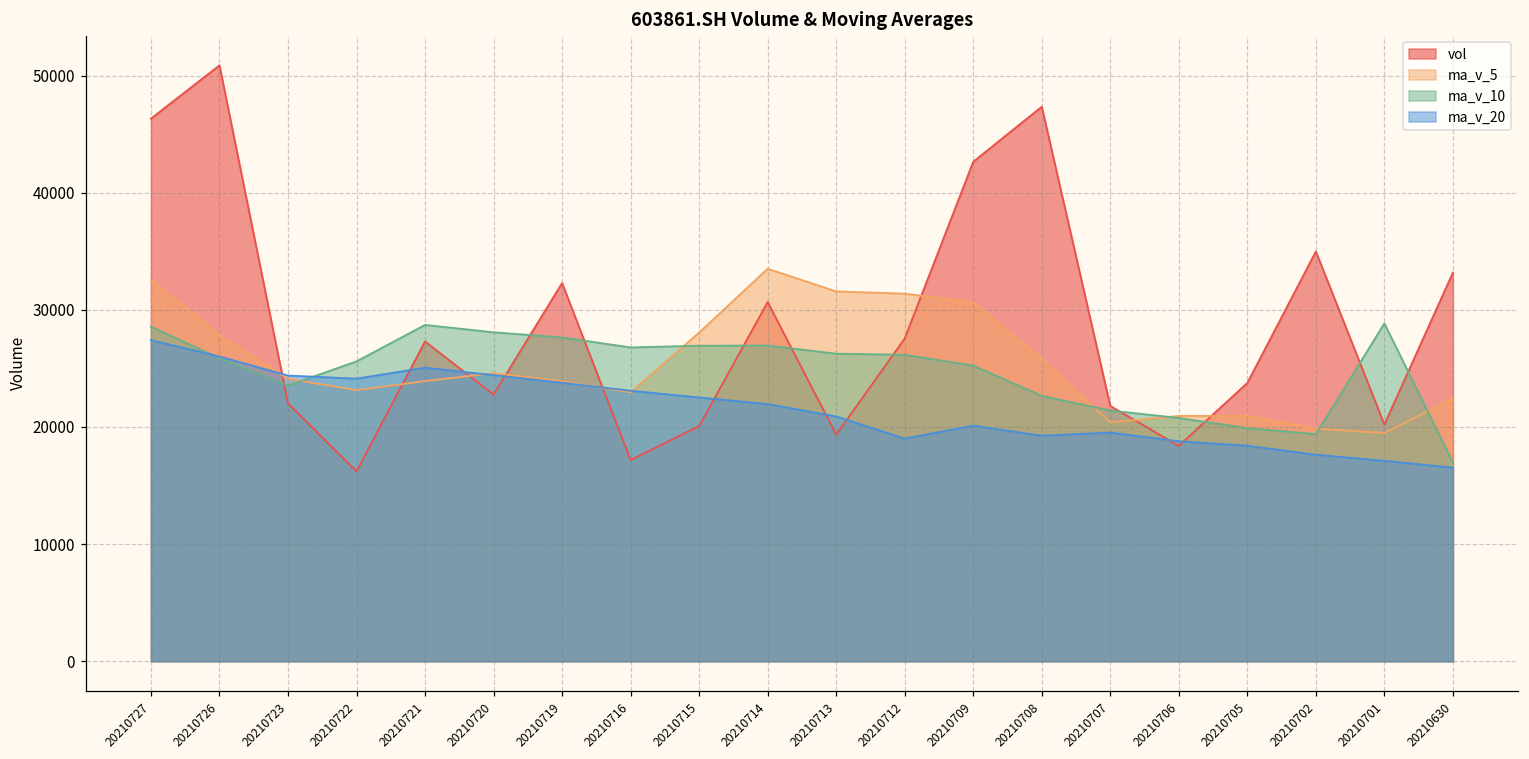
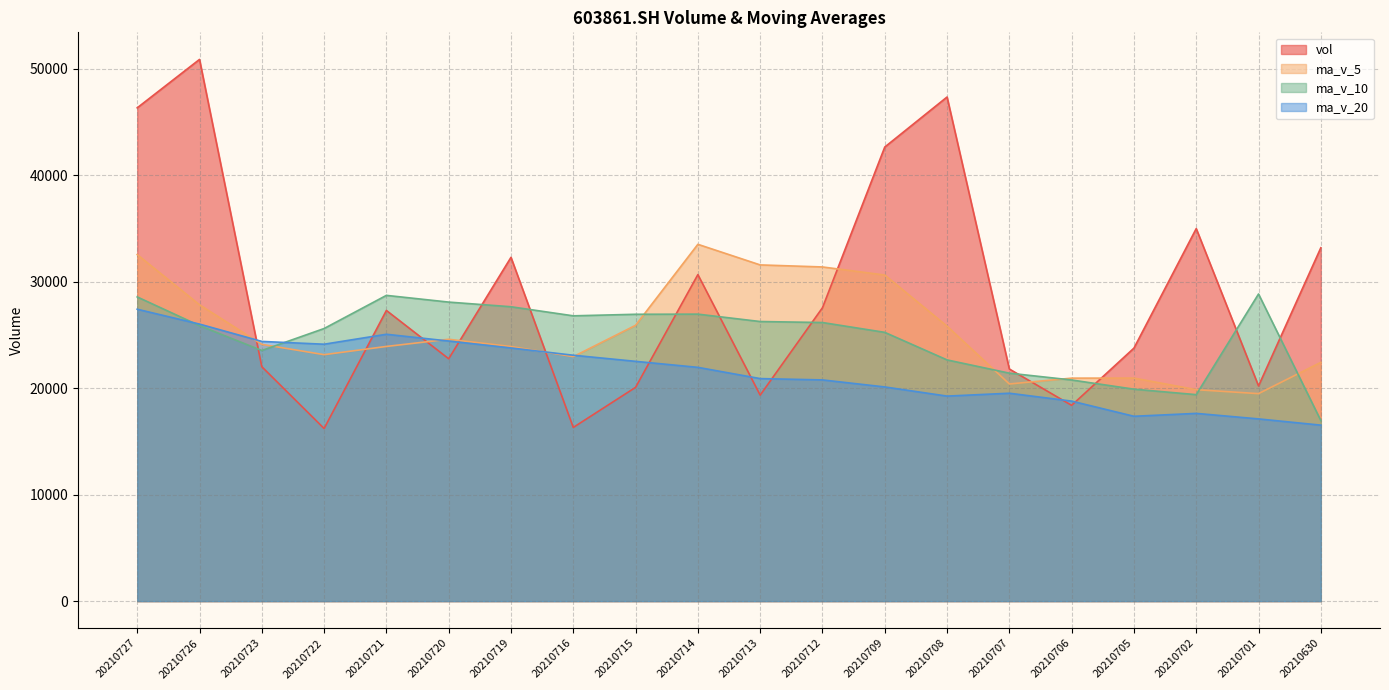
  {
    "vol": {
      "20210727": 46300,
      "20210726": 50900,
      "20210723": 22000,
      "20210722": 16200,
      "20210721": 27300,
      "20210720": 22800,
      "20210719": 32300,
-     "20210716": 17200,
+     "20210716": 16300,
      "20210715": 20100,
      "20210714": 30700,
      "20210713": 19300,
      "20210712": 27600,
      "20210709": 42600,
      "20210708": 47300,
      "20210707": 21800,
      "20210706": 18400,
      "20210705": 23800,
      "20210702": 35000,
      "20210701": 20200,
      "20210630": 33200
    },
    "ma_v_5": {
      "20210727": 32500,
      "20210726": 27800,
      "20210723": 24100,
      "20210722": 23100,
      "20210721": 23900,
-     "20210715": 28100,
+     "20210715": 25900,
      "20210714": 33500,
      "20210713": 31600,
      "20210712": 31400,
      "20210709": 30600,
      "20210708": 25800,
      "20210707": 20400,
      "20210705": 20900,
      "20210702": 19900,
      "20210701": 19500,
      "20210630": 22400
    },
    "ma_v_10": {
      "20210727": 28600,
      "20210723": 23500,
      "20210722": 25600,
      "20210721": 28700,
      "20210720": 28100,
      "20210719": 27600,
      "20210716": 26800,
      "20210715": 26900,
      "20210714": 27000,
      "20210713": 26300,
      "20210712": 26200,
      "20210709": 25200,
      "20210708": 22700,
      "20210707": 21400,
      "20210705": 19900,
      "20210702": 19400,
      "20210701": 28800,
      "20210630": 17000
    },
    "ma_v_20": {
      "20210727": 27400,
      "20210723": 24400,
      "20210722": 24100,
      "20210721": 25100,
      "20210715": 22500,
      "20210714": 22000,
      "20210713": 20900,
-     "20210712": 19000,
+     "20210712": 20800,
      "20210709": 20100,
      "20210708": 19300,
      "20210707": 19500,
      "20210706": 18800,
-     "20210705": 18400,
+     "20210705": 17400,
      "20210702": 17600,
      "20210701": 17100,
      "20210630": 16500
    }
  }
